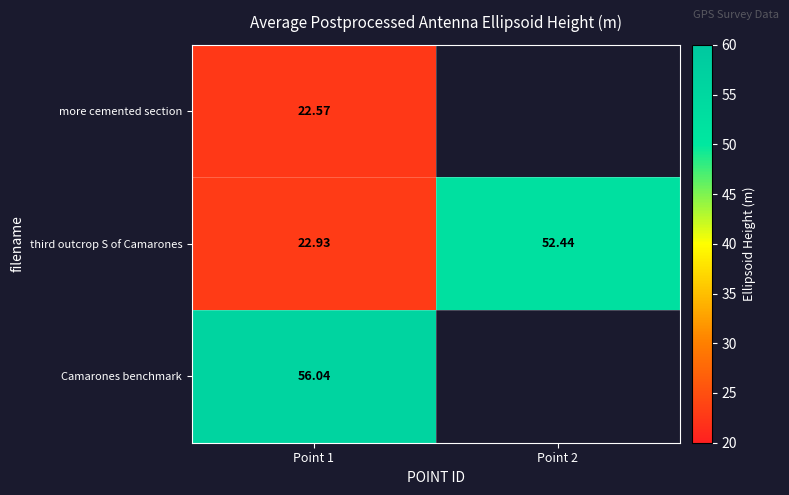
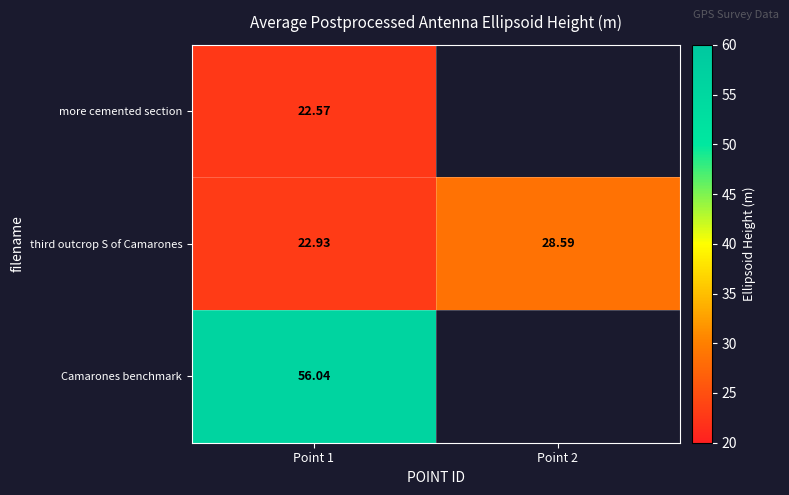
  {
    "more cemented section": {
      "Point 1": 22.57
    },
    "third outcrop S of Camarones": {
      "Point 1": 22.93,
-     "Point 2": 52.44
+     "Point 2": 28.59
    },
    "Camarones benchmark": {
      "Point 1": 56.04
    }
  }
